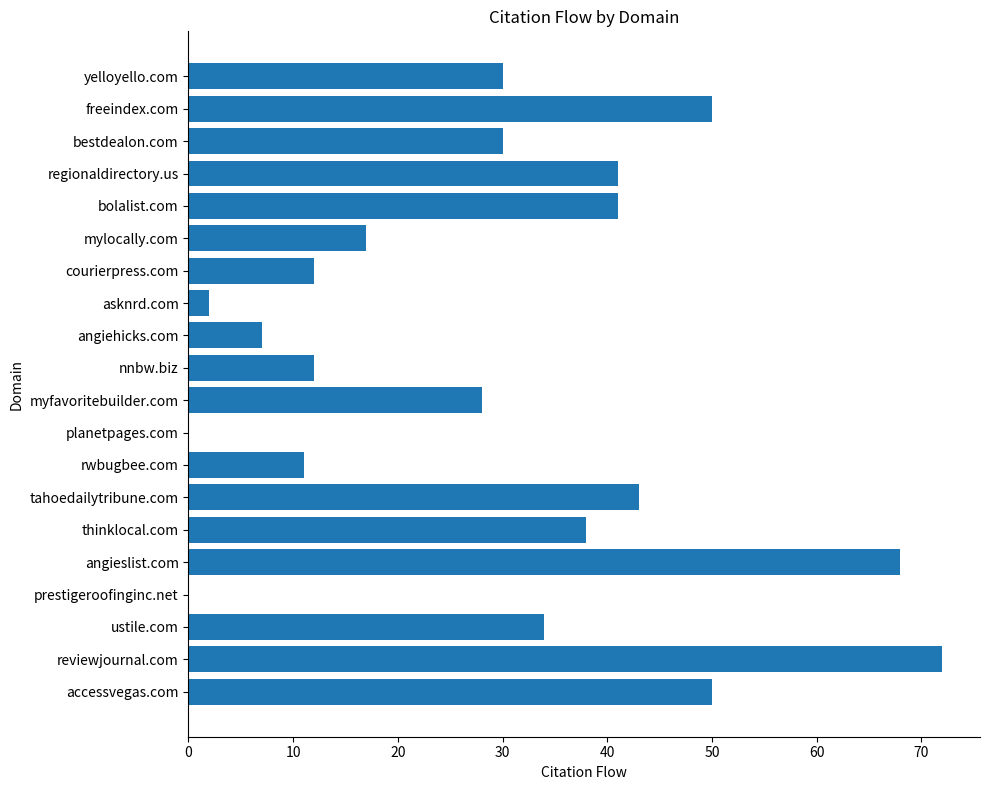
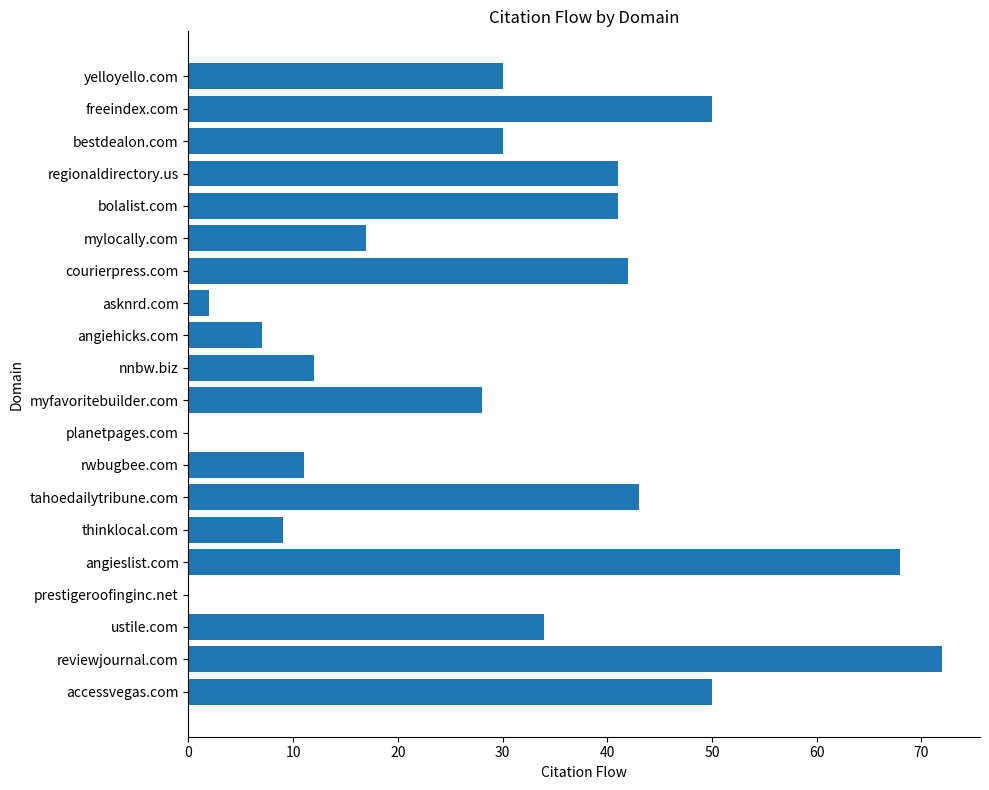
  {
    "yelloyello.com": 30,
    "freeindex.com": 50,
    "bestdealon.com": 30,
    "regionaldirectory.us": 41,
    "bolalist.com": 41,
    "mylocally.com": 17,
-   "courierpress.com": 12,
+   "courierpress.com": 42,
    "asknrd.com": 2,
    "angiehicks.com": 7,
    "nnbw.biz": 12,
    "myfavoritebuilder.com": 28,
    "planetpages.com": 0,
    "rwbugbee.com": 11,
    "tahoedailytribune.com": 43,
-   "thinklocal.com": 38,
+   "thinklocal.com": 9,
    "angieslist.com": 68,
    "prestigeroofinginc.net": 0,
    "ustile.com": 34,
    "reviewjournal.com": 72,
    "accessvegas.com": 50
  }
